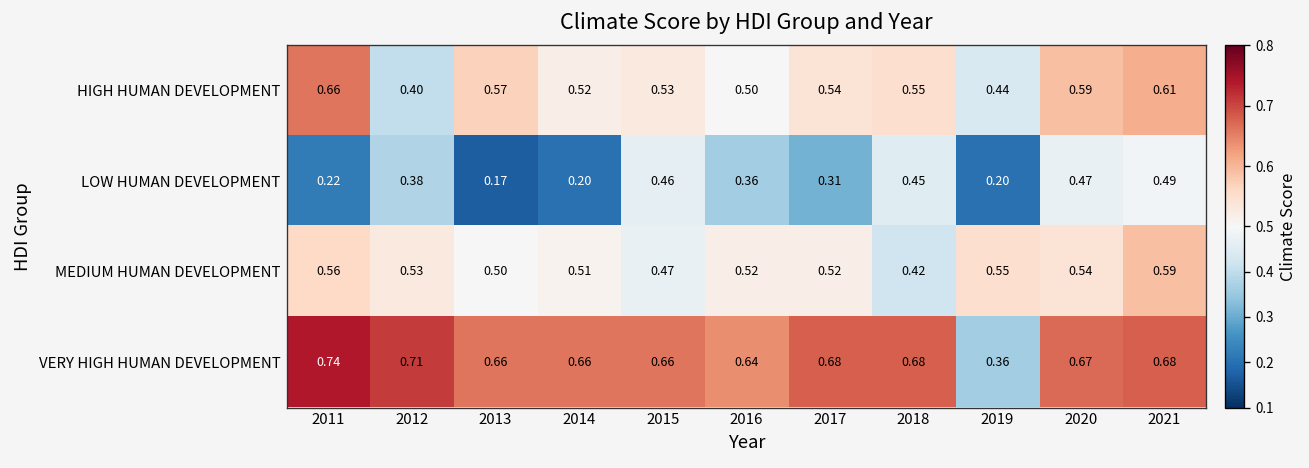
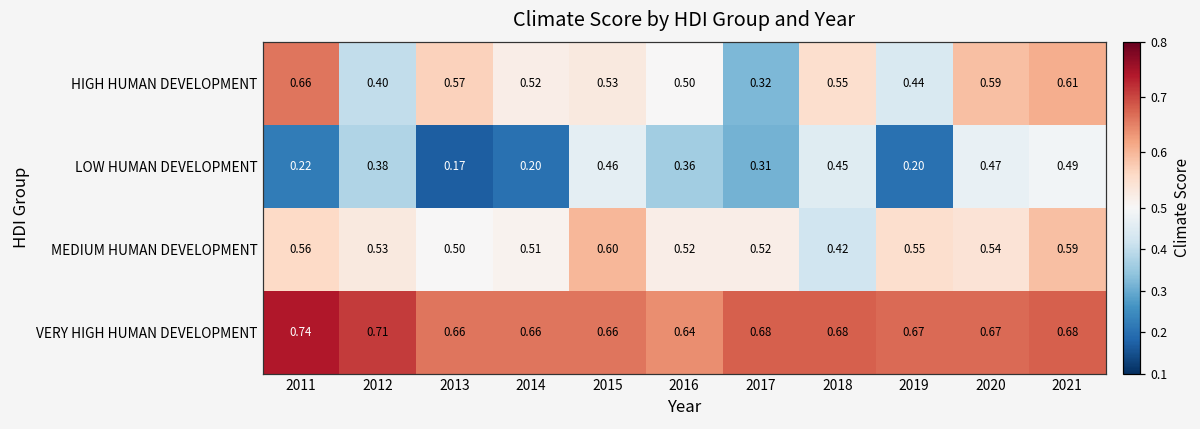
  {
    "HIGH HUMAN DEVELOPMENT": {
      "2011": 0.66,
      "2012": 0.40,
      "2013": 0.57,
      "2014": 0.52,
      "2015": 0.53,
      "2016": 0.50,
-     "2017": 0.54,
+     "2017": 0.32,
      "2018": 0.55,
      "2019": 0.44,
      "2020": 0.59,
      "2021": 0.61
    },
    "LOW HUMAN DEVELOPMENT": {
      "2011": 0.22,
      "2012": 0.38,
      "2013": 0.17,
      "2014": 0.20,
      "2015": 0.46,
      "2016": 0.36,
      "2017": 0.31,
      "2018": 0.45,
      "2019": 0.20,
      "2020": 0.47,
      "2021": 0.49
    },
    "MEDIUM HUMAN DEVELOPMENT": {
      "2011": 0.56,
      "2012": 0.53,
      "2013": 0.50,
      "2014": 0.51,
-     "2015": 0.47,
+     "2015": 0.60,
      "2016": 0.52,
      "2017": 0.52,
      "2018": 0.42,
      "2019": 0.55,
      "2020": 0.54,
      "2021": 0.59
    },
    "VERY HIGH HUMAN DEVELOPMENT": {
      "2011": 0.74,
      "2012": 0.71,
      "2013": 0.66,
      "2014": 0.66,
      "2015": 0.66,
      "2016": 0.64,
      "2017": 0.68,
      "2018": 0.68,
-     "2019": 0.36,
+     "2019": 0.67,
      "2020": 0.67,
      "2021": 0.68
    }
  }
